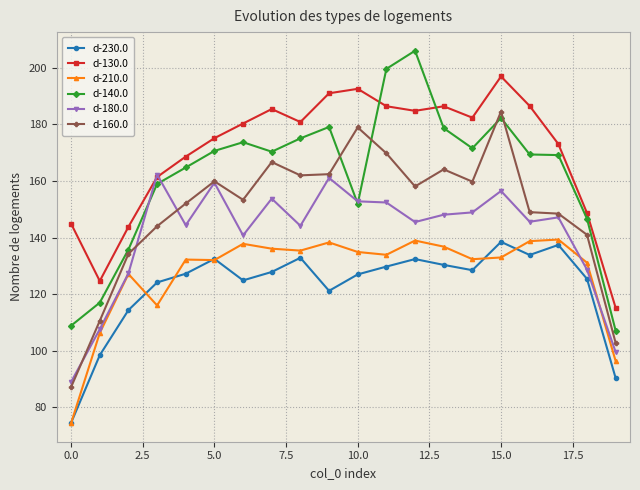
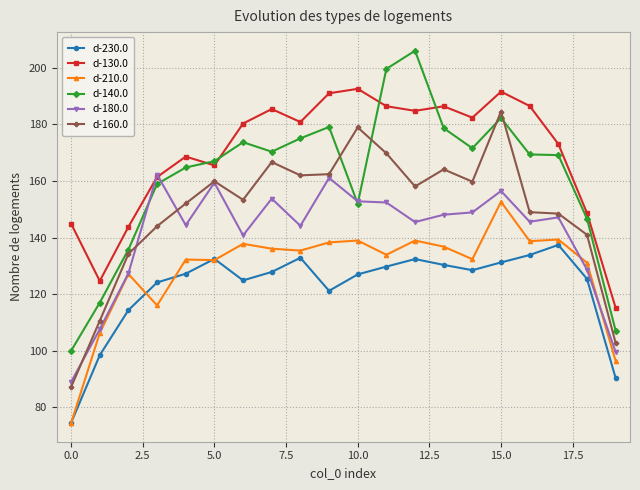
  {
    "d-230.0": {
      "10.0": 127,
-     "15.0": 138
+     "15.0": 131
    },
    "d-130.0": {
      "0.0": 145,
-     "5.0": 175,
+     "5.0": 166,
      "10.0": 193,
-     "15.0": 197
+     "15.0": 192
    },
    "d-210.0": {
-     "10.0": 135,
-     "15.0": 133
+     "10.0": 139,
+     "15.0": 153
    },
    "d-140.0": {
-     "0.0": 109,
-     "5.0": 171,
+     "0.0": 100,
+     "5.0": 167,
      "15.0": 182
    },
    "d-180.0": {
      "0.0": 89,
      "15.0": 156
    },
    "d-160.0": {
      "0.0": 87,
      "10.0": 179,
      "15.0": 185
    }
  }
